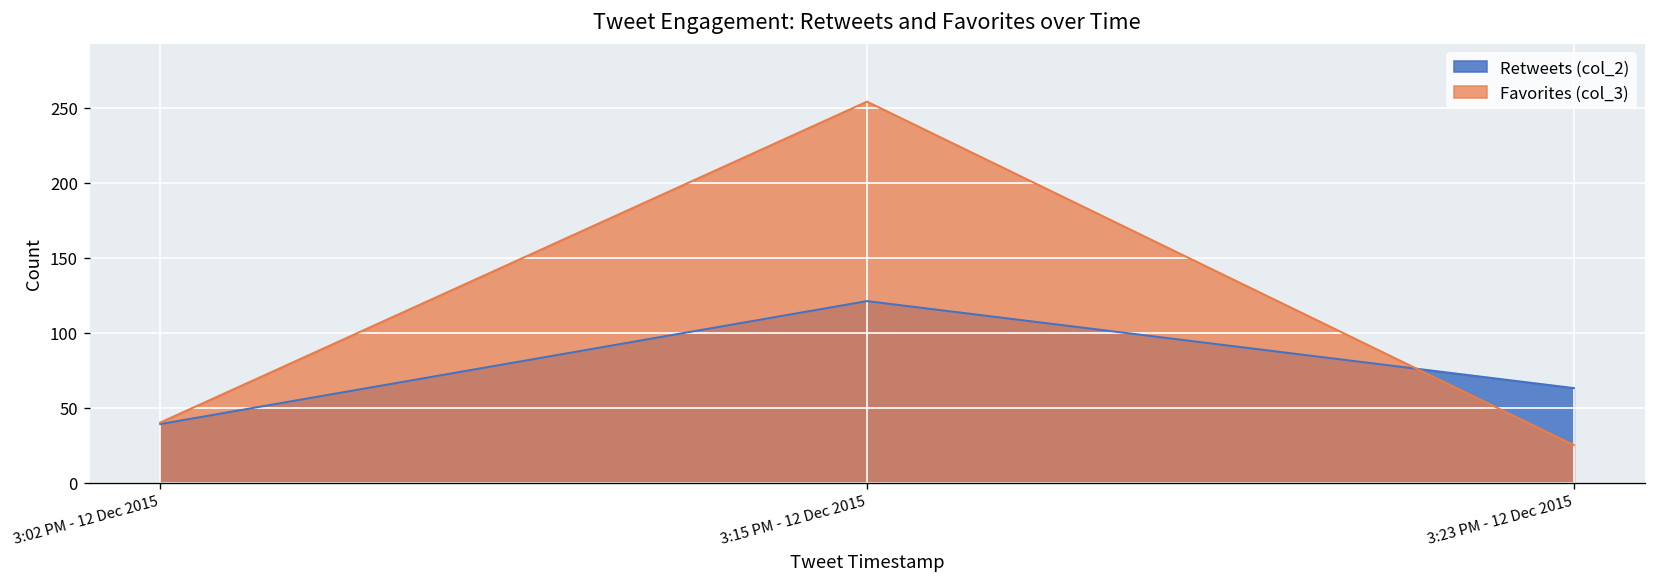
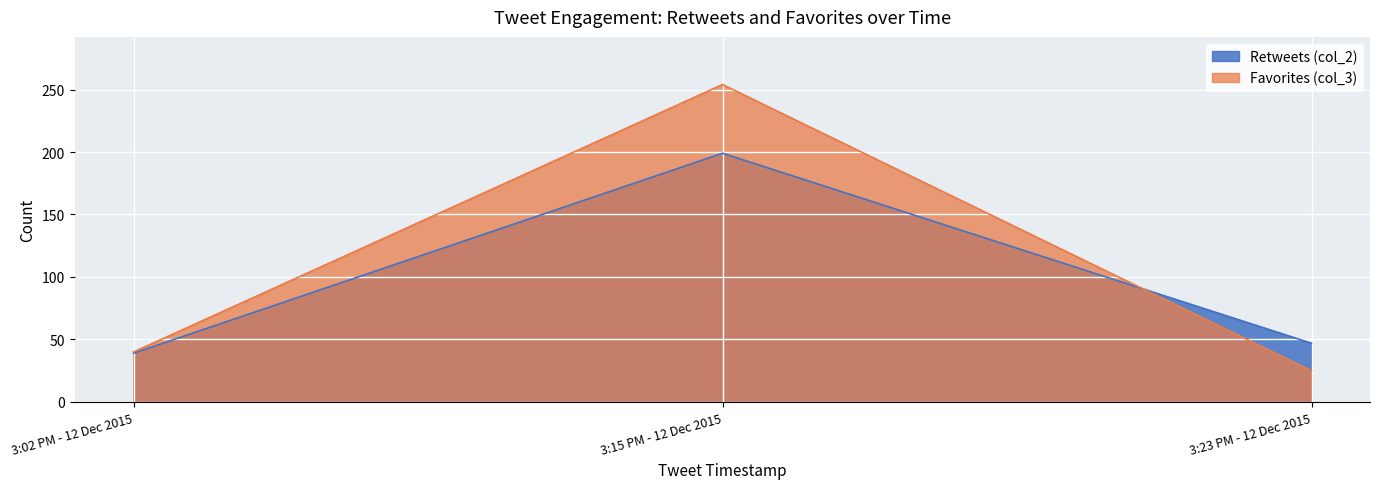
  {
    "Retweets (col_2)": {
-     "3:15 PM - 12 Dec 2015": 121,
-     "3:23 PM - 12 Dec 2015": 63
+     "3:15 PM - 12 Dec 2015": 199,
+     "3:23 PM - 12 Dec 2015": 47
    },
    "Favorites (col_3)": {
      "3:15 PM - 12 Dec 2015": 254,
      "3:23 PM - 12 Dec 2015": 25
    }
  }
